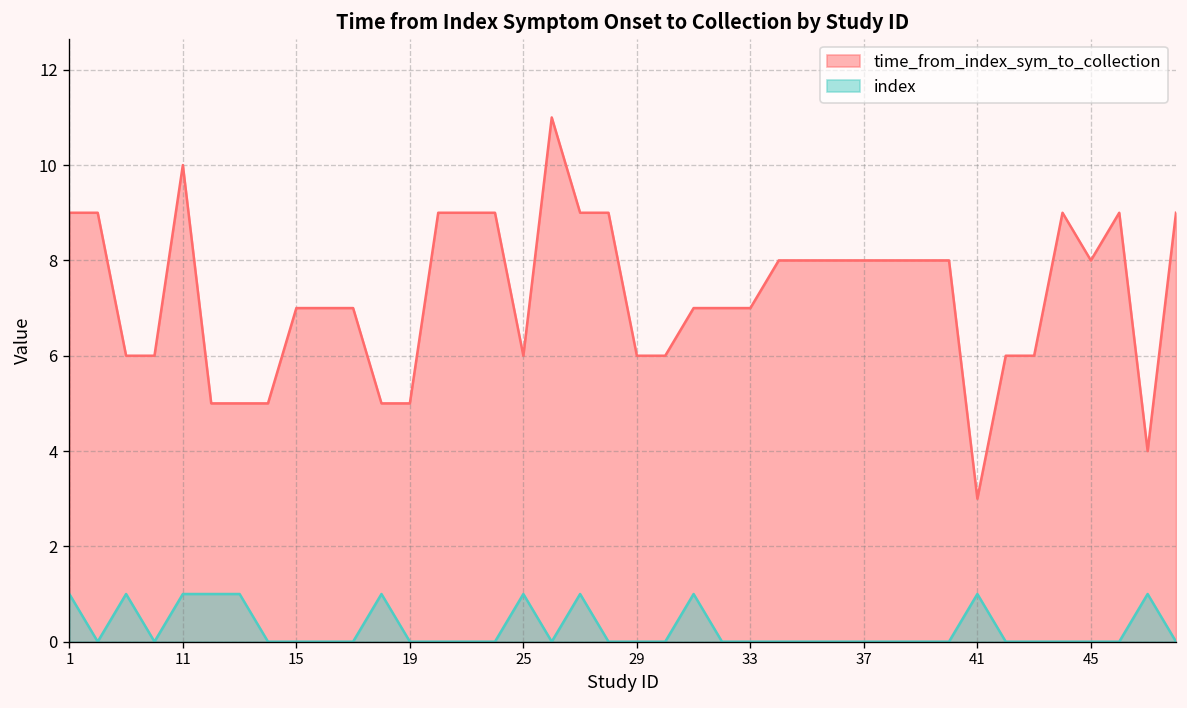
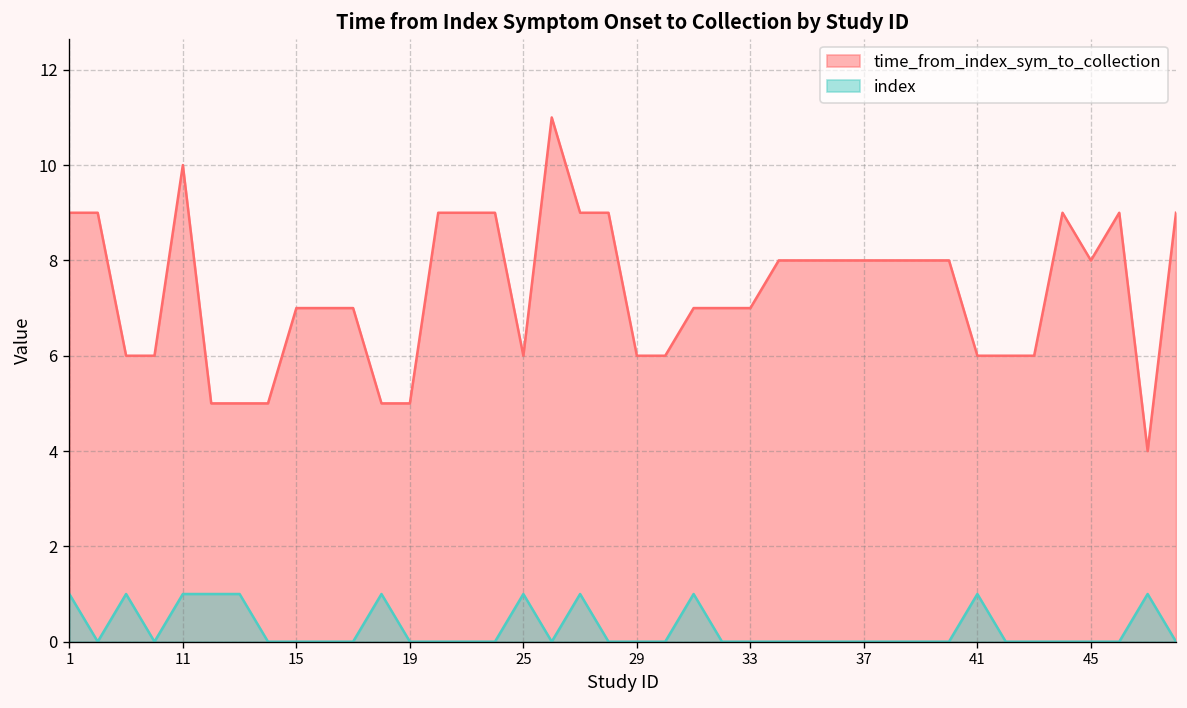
  {
    "time_from_index_sym_to_collection": {
-     "41": 3,
+     "41": 6,
      "45": 8
    },
    "index": {
      "41": 1,
      "45": 0
    }
  }
